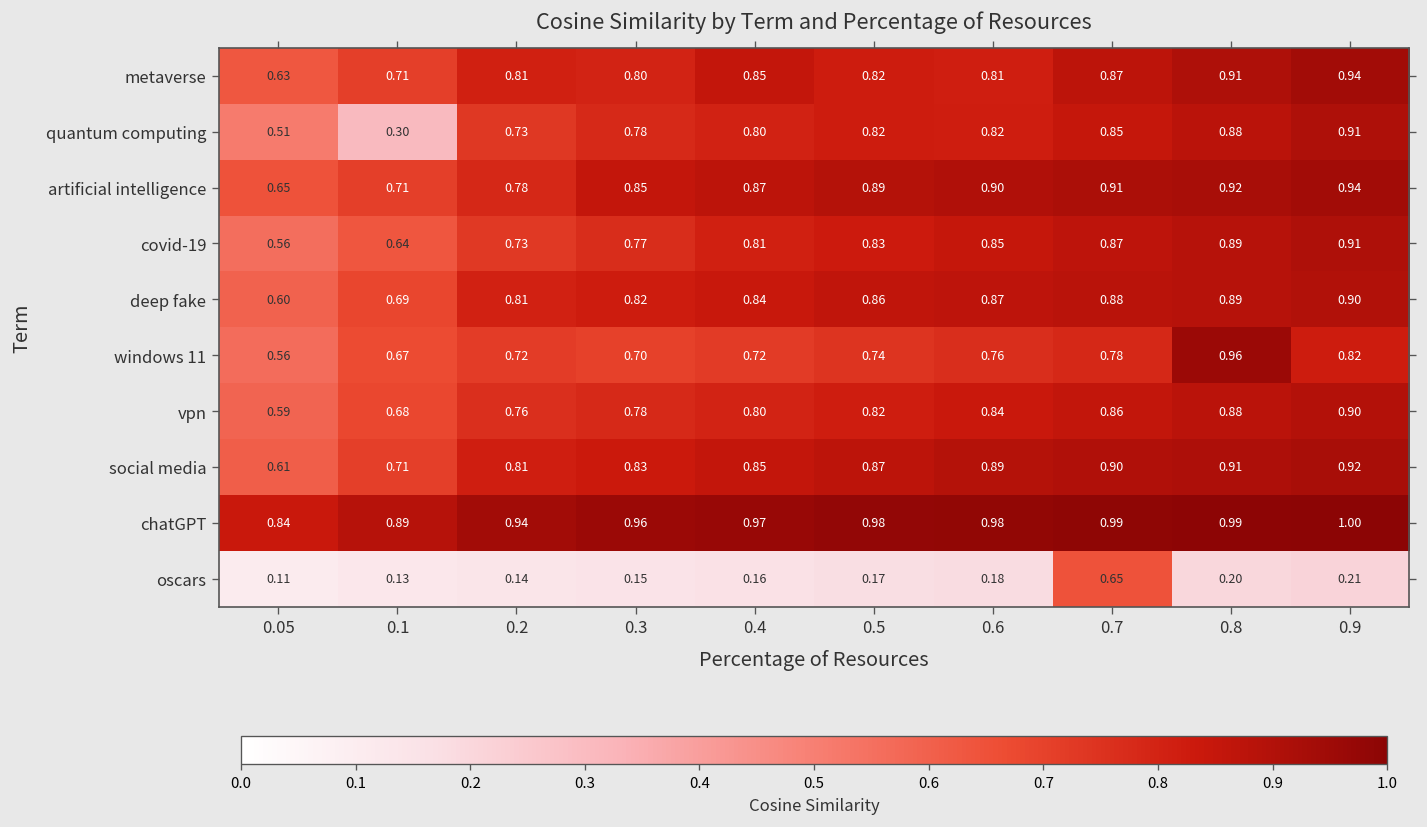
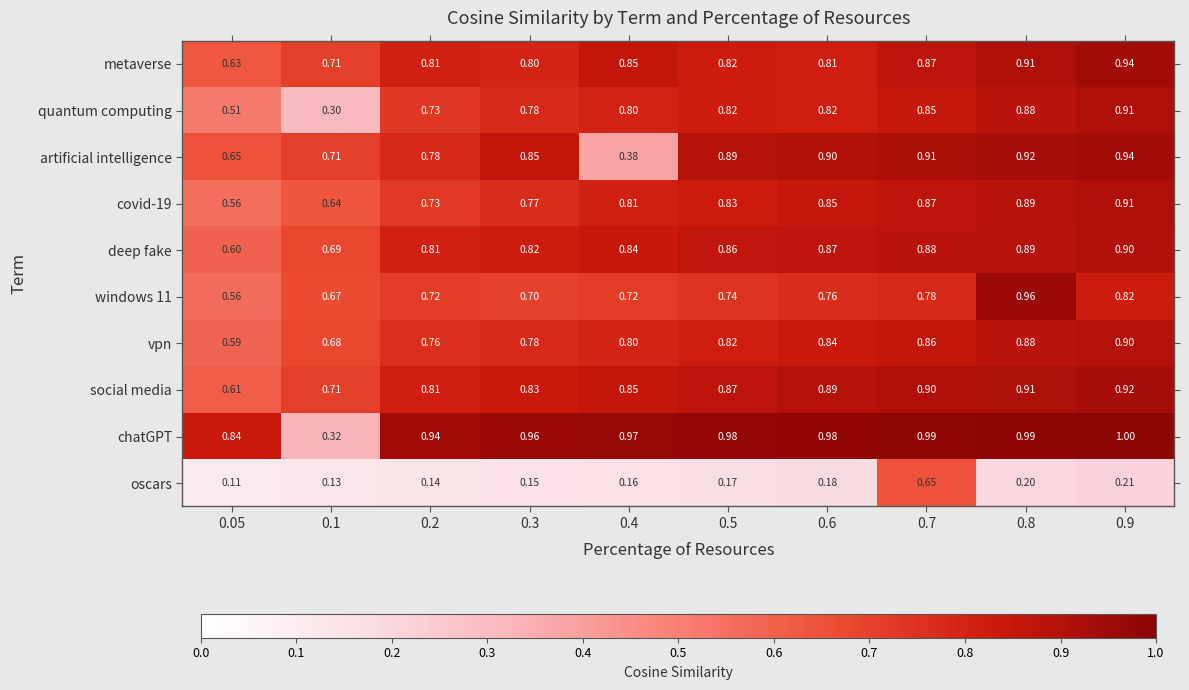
  {
    "metaverse": {
      "0.05": 0.63,
      "0.1": 0.71,
      "0.2": 0.81,
      "0.3": 0.80,
      "0.4": 0.85,
      "0.5": 0.82,
      "0.6": 0.81,
      "0.7": 0.87,
      "0.8": 0.91,
      "0.9": 0.94
    },
    "quantum computing": {
      "0.05": 0.51,
      "0.1": 0.30,
      "0.2": 0.73,
      "0.3": 0.78,
      "0.4": 0.80,
      "0.5": 0.82,
      "0.6": 0.82,
      "0.7": 0.85,
      "0.8": 0.88,
      "0.9": 0.91
    },
    "artificial intelligence": {
      "0.05": 0.65,
      "0.1": 0.71,
      "0.2": 0.78,
      "0.3": 0.85,
-     "0.4": 0.87,
+     "0.4": 0.38,
      "0.5": 0.89,
      "0.6": 0.90,
      "0.7": 0.91,
      "0.8": 0.92,
      "0.9": 0.94
    },
    "covid-19": {
      "0.05": 0.56,
      "0.1": 0.64,
      "0.2": 0.73,
      "0.3": 0.77,
      "0.4": 0.81,
      "0.5": 0.83,
      "0.6": 0.85,
      "0.7": 0.87,
      "0.8": 0.89,
      "0.9": 0.91
    },
    "deep fake": {
      "0.05": 0.60,
      "0.1": 0.69,
      "0.2": 0.81,
      "0.3": 0.82,
      "0.4": 0.84,
      "0.5": 0.86,
      "0.6": 0.87,
      "0.7": 0.88,
      "0.8": 0.89,
      "0.9": 0.90
    },
    "windows 11": {
      "0.05": 0.56,
      "0.1": 0.67,
      "0.2": 0.72,
      "0.3": 0.70,
      "0.4": 0.72,
      "0.5": 0.74,
      "0.6": 0.76,
      "0.7": 0.78,
      "0.8": 0.96,
      "0.9": 0.82
    },
    "vpn": {
      "0.05": 0.59,
      "0.1": 0.68,
      "0.2": 0.76,
      "0.3": 0.78,
      "0.4": 0.80,
      "0.5": 0.82,
      "0.6": 0.84,
      "0.7": 0.86,
      "0.8": 0.88,
      "0.9": 0.90
    },
    "social media": {
      "0.05": 0.61,
      "0.1": 0.71,
      "0.2": 0.81,
      "0.3": 0.83,
      "0.4": 0.85,
      "0.5": 0.87,
      "0.6": 0.89,
      "0.7": 0.90,
      "0.8": 0.91,
      "0.9": 0.92
    },
    "chatGPT": {
      "0.05": 0.84,
-     "0.1": 0.89,
+     "0.1": 0.32,
      "0.2": 0.94,
      "0.3": 0.96,
      "0.4": 0.97,
      "0.5": 0.98,
      "0.6": 0.98,
      "0.7": 0.99,
      "0.8": 0.99,
      "0.9": 1.00
    },
    "oscars": {
      "0.05": 0.11,
      "0.1": 0.13,
      "0.2": 0.14,
      "0.3": 0.15,
      "0.4": 0.16,
      "0.5": 0.17,
      "0.6": 0.18,
      "0.7": 0.65,
      "0.8": 0.20,
      "0.9": 0.21
    }
  }
